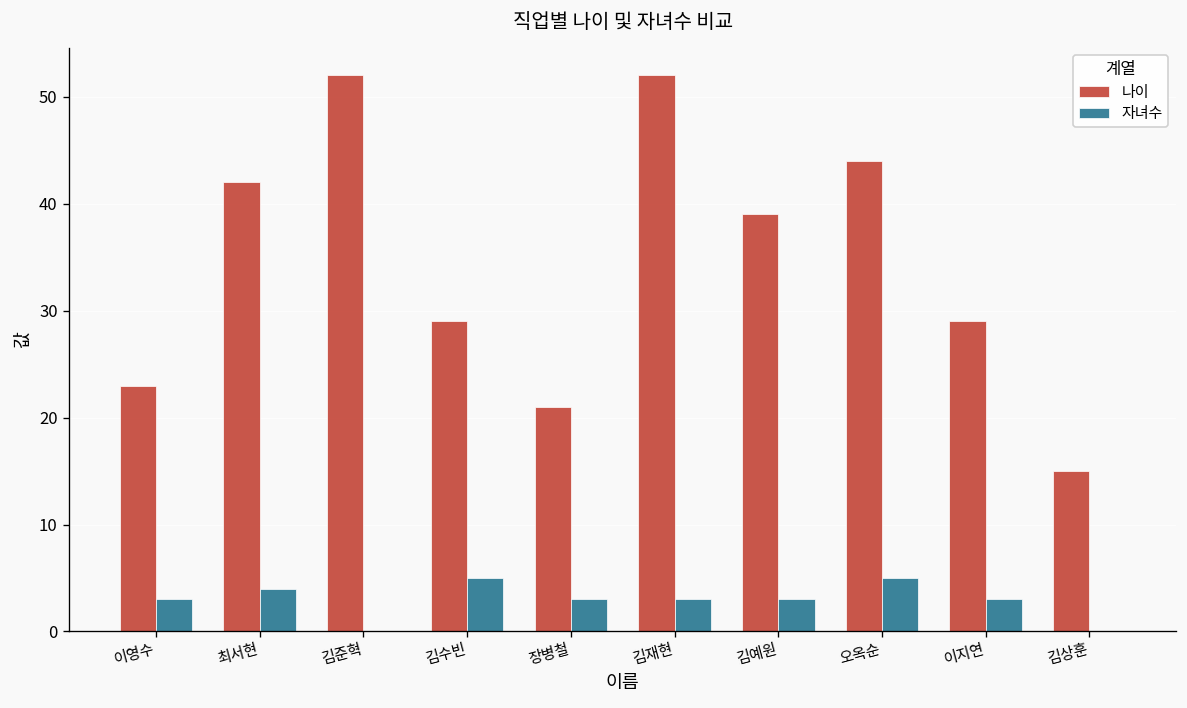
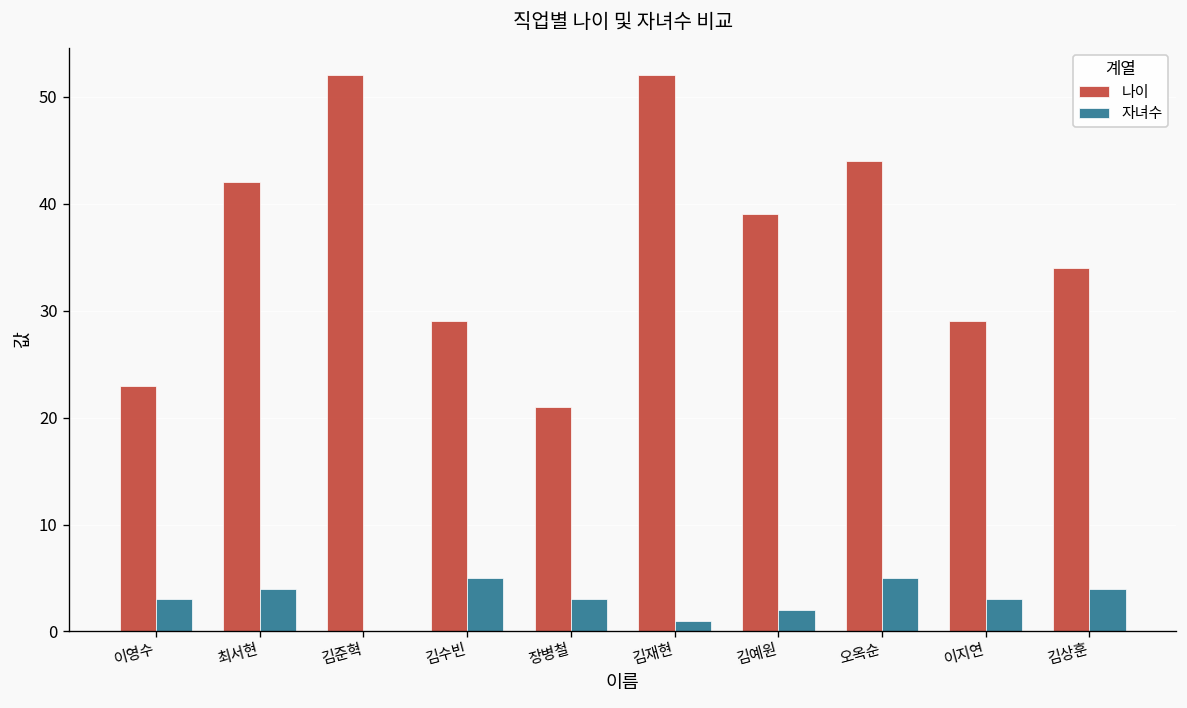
  {
    "나이": {
      "이영수": 23,
      "최서현": 42,
      "김준혁": 52,
      "김수빈": 29,
      "장병철": 21,
      "김재현": 52,
      "김예원": 39,
      "오옥순": 44,
      "이지연": 29,
-     "김상훈": 15
+     "김상훈": 34
    },
    "자녀수": {
      "이영수": 3,
      "최서현": 4,
      "김준혁": 0,
      "김수빈": 5,
      "장병철": 3,
-     "김재현": 3,
-     "김예원": 3,
+     "김재현": 1,
+     "김예원": 2,
      "오옥순": 5,
      "이지연": 3,
-     "김상훈": 0
+     "김상훈": 4
    }
  }
